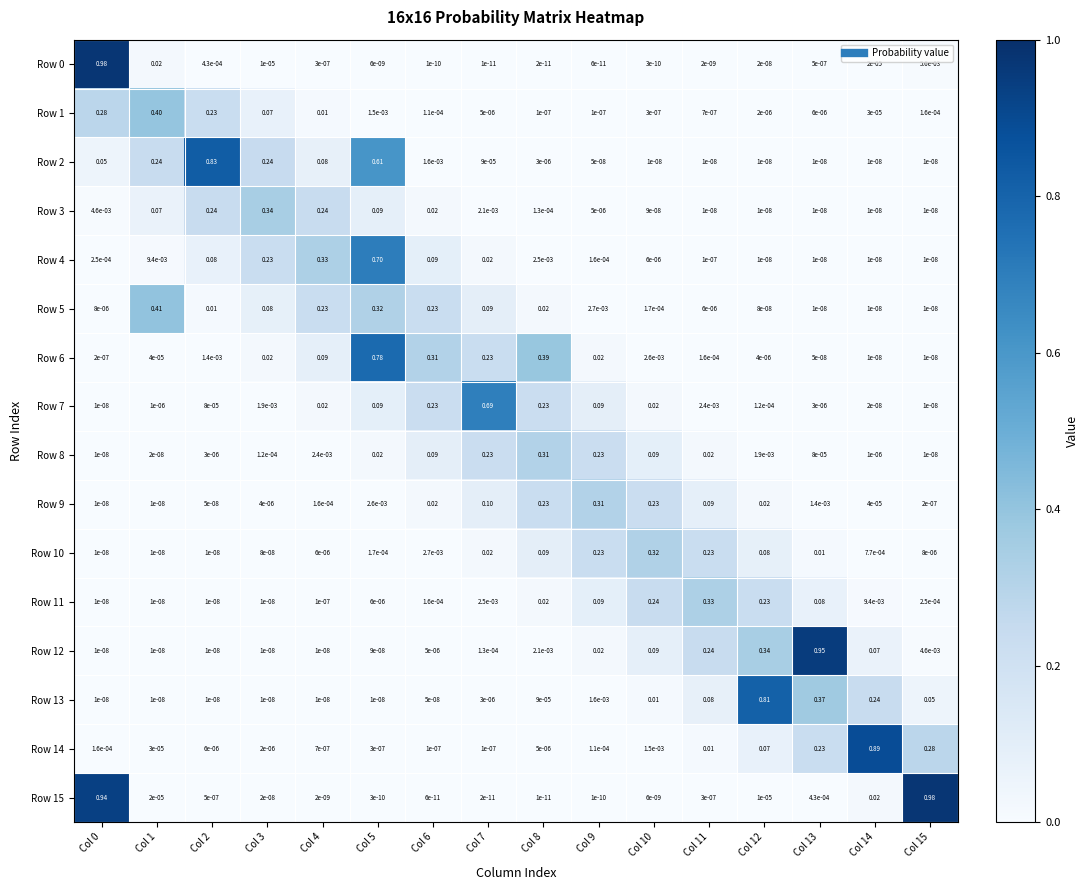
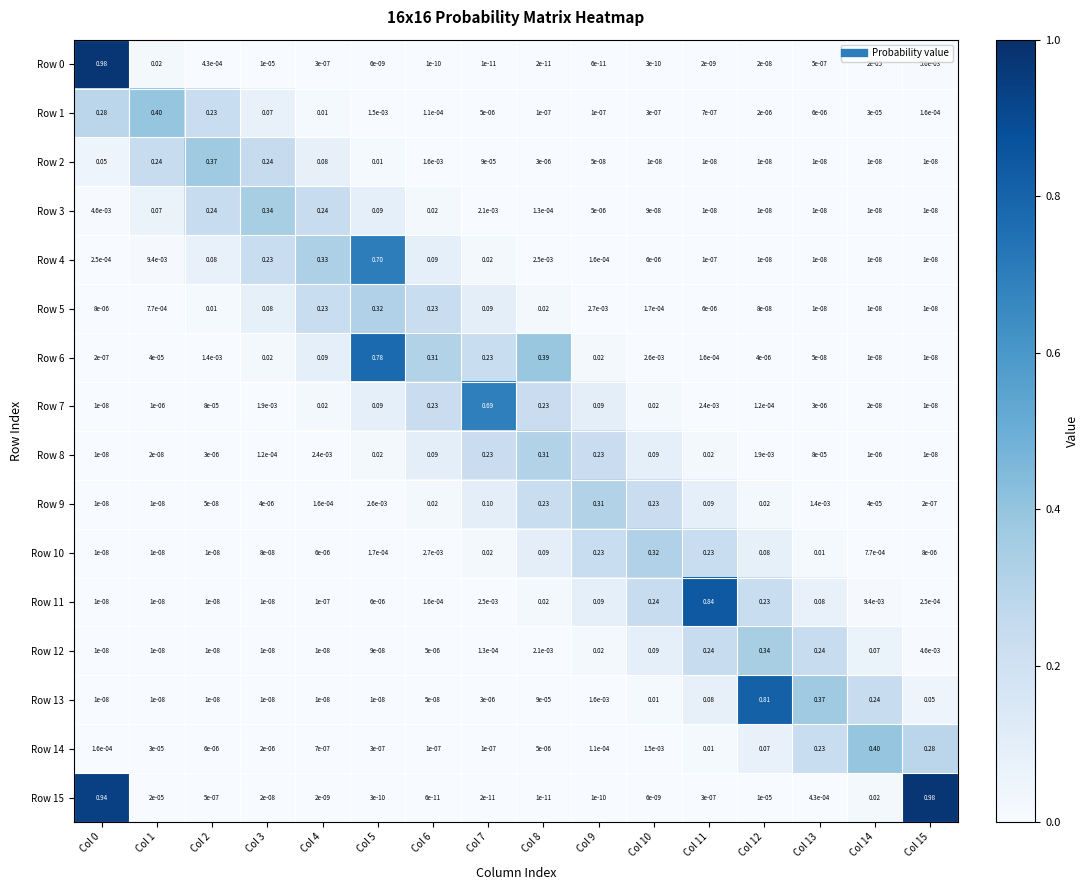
  {
    "Row 2": {
      "Col 0": "0.05",
      "Col 1": "0.24",
-     "Col 2": "0.83",
+     "Col 2": "0.37",
      "Col 3": "0.24",
      "Col 4": "0.08",
-     "Col 5": "0.61",
+     "Col 5": "0.01",
      "Col 6": "1.6e-03",
      "Col 7": "9e-05",
      "Col 8": "3e-06",
      "Col 9": "5e-08",
      "Col 10": "1e-08",
      "Col 11": "1e-08",
      "Col 12": "1e-08",
      "Col 13": "1e-08",
      "Col 14": "1e-08",
      "Col 15": "1e-08"
    },
    "Row 5": {
      "Col 0": "8e-06",
-     "Col 1": "0.41",
+     "Col 1": "7.7e-04",
      "Col 2": "0.01",
      "Col 3": "0.08",
      "Col 4": "0.23",
      "Col 5": "0.32",
      "Col 6": "0.23",
      "Col 7": "0.09",
      "Col 8": "0.02",
      "Col 9": "2.7e-03",
      "Col 10": "1.7e-04",
      "Col 11": "6e-06",
      "Col 12": "8e-08",
      "Col 13": "1e-08",
      "Col 14": "1e-08",
      "Col 15": "1e-08"
    },
    "Row 11": {
      "Col 0": "1e-08",
      "Col 1": "1e-08",
      "Col 2": "1e-08",
      "Col 3": "1e-08",
      "Col 4": "1e-07",
      "Col 5": "6e-06",
      "Col 6": "1.6e-04",
      "Col 7": "2.5e-03",
      "Col 8": "0.02",
      "Col 9": "0.09",
      "Col 10": "0.24",
-     "Col 11": "0.33",
+     "Col 11": "0.84",
      "Col 12": "0.23",
      "Col 13": "0.08",
      "Col 14": "9.4e-03",
      "Col 15": "2.5e-04"
    },
    "Row 12": {
      "Col 0": "1e-08",
      "Col 1": "1e-08",
      "Col 2": "1e-08",
      "Col 3": "1e-08",
      "Col 4": "1e-08",
      "Col 5": "9e-08",
      "Col 6": "5e-06",
      "Col 7": "1.3e-04",
      "Col 8": "2.1e-03",
      "Col 9": "0.02",
      "Col 10": "0.09",
      "Col 11": "0.24",
      "Col 12": "0.34",
-     "Col 13": "0.95",
+     "Col 13": "0.24",
      "Col 14": "0.07",
      "Col 15": "4.6e-03"
    },
    "Row 14": {
      "Col 0": "1.6e-04",
      "Col 1": "3e-05",
      "Col 2": "6e-06",
      "Col 3": "2e-06",
      "Col 4": "7e-07",
      "Col 5": "3e-07",
      "Col 6": "1e-07",
      "Col 7": "1e-07",
      "Col 8": "5e-06",
      "Col 9": "1.1e-04",
      "Col 10": "1.5e-03",
      "Col 11": "0.01",
      "Col 12": "0.07",
      "Col 13": "0.23",
-     "Col 14": "0.89",
+     "Col 14": "0.40",
      "Col 15": "0.28"
    }
  }
